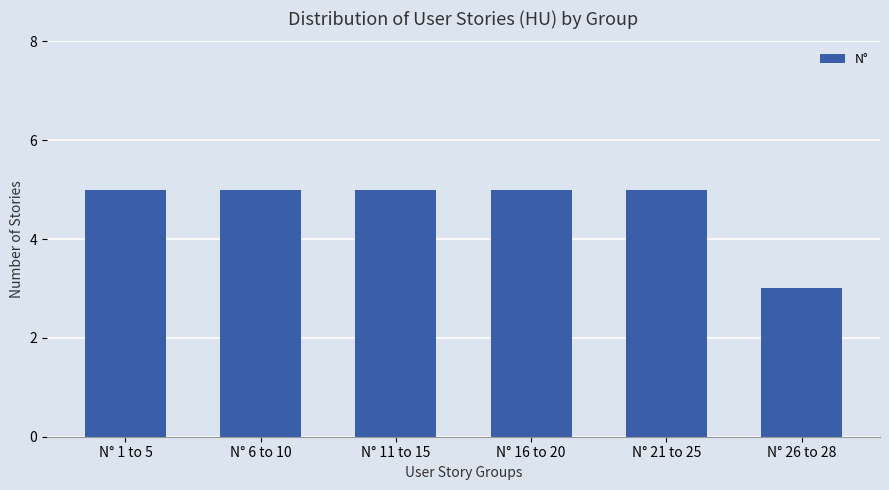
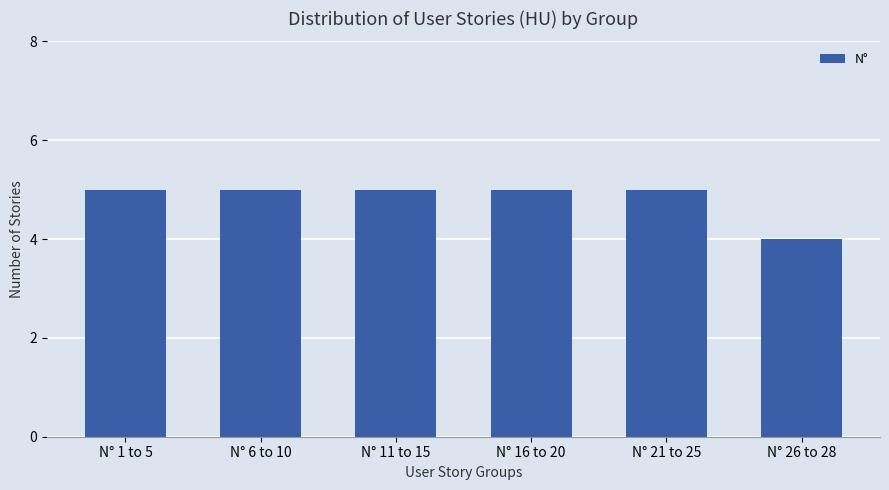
  {
    "N° 1 to 5": 5,
    "N° 6 to 10": 5,
    "N° 11 to 15": 5,
    "N° 16 to 20": 5,
    "N° 21 to 25": 5,
-   "N° 26 to 28": 3
+   "N° 26 to 28": 4
  }
